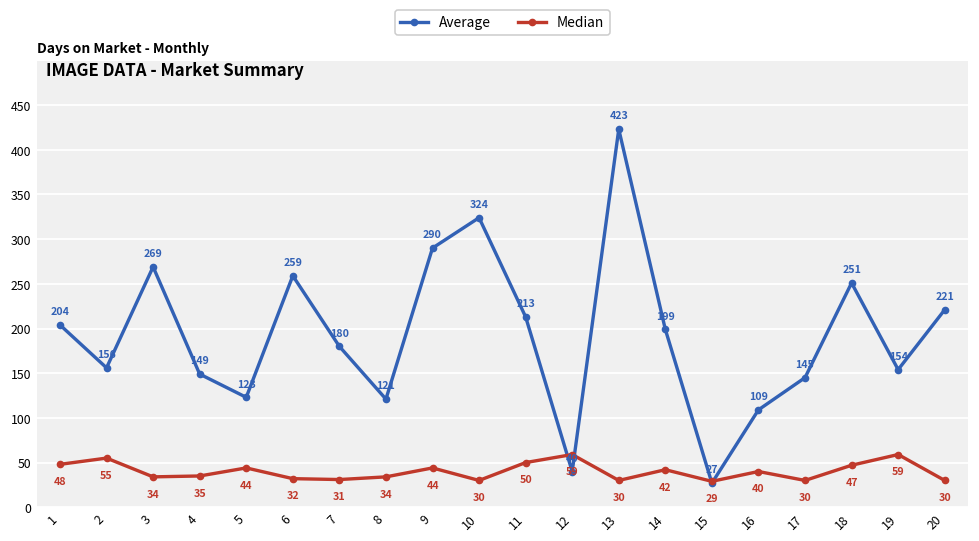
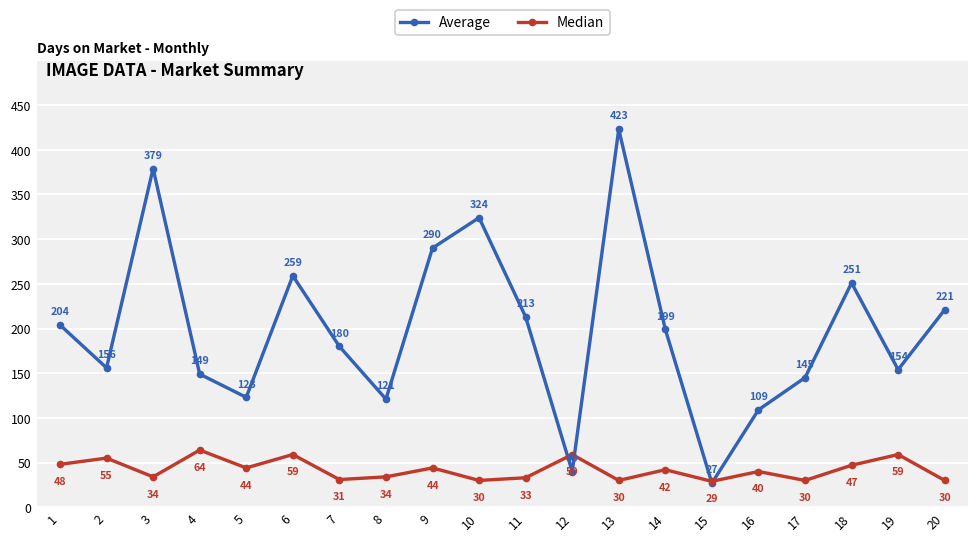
  {
    "Average": {
      "1": 204,
      "2": 156,
-     "3": 269,
+     "3": 379,
      "4": 149,
      "5": 123,
      "6": 259,
      "7": 180,
      "8": 121,
      "9": 290,
      "10": 324,
      "11": 213,
      "13": 423,
      "14": 199,
      "16": 109,
      "17": 145,
      "18": 251,
      "19": 154,
      "20": 221
    },
    "Median": {
      "1": 48,
      "2": 55,
      "3": 34,
-     "4": 35,
+     "4": 64,
      "5": 44,
-     "6": 32,
+     "6": 59,
      "7": 31,
      "8": 34,
      "9": 44,
      "10": 30,
-     "11": 50,
+     "11": 33,
      "13": 30,
      "14": 42,
      "16": 40,
      "17": 30,
      "18": 47,
      "19": 59,
      "20": 30
    }
  }
